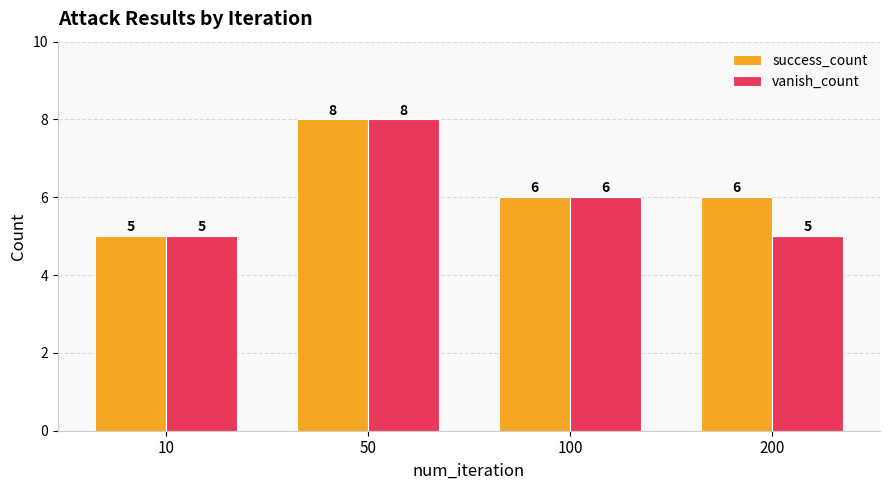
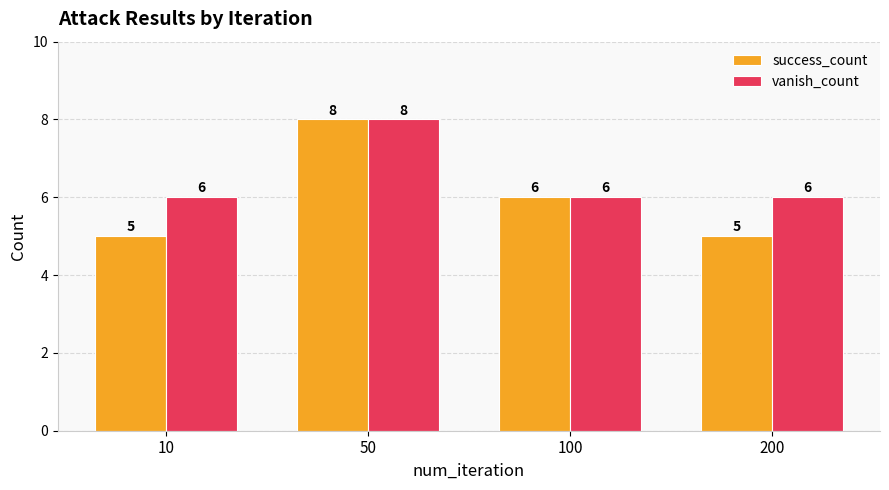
  {
    "success_count": {
      "10": 5,
      "50": 8,
      "100": 6,
-     "200": 6
+     "200": 5
    },
    "vanish_count": {
-     "10": 5,
+     "10": 6,
      "50": 8,
      "100": 6,
-     "200": 5
+     "200": 6
    }
  }
